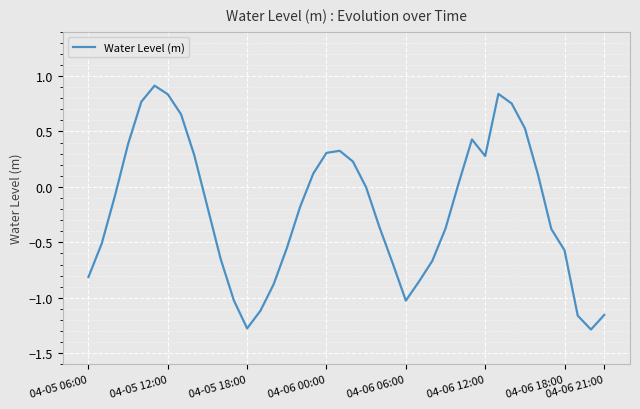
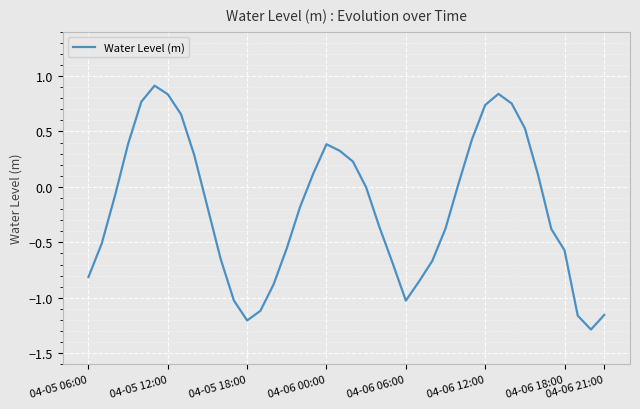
  {
    "04-05 06:00": -0.81,
    "04-05 12:00": 0.84,
-   "04-05 18:00": -1.28,
-   "04-06 00:00": 0.31,
+   "04-05 18:00": -1.20,
+   "04-06 00:00": 0.39,
    "04-06 06:00": -1.02,
-   "04-06 12:00": 0.28,
+   "04-06 12:00": 0.74,
    "04-06 18:00": -0.57,
    "04-06 21:00": -1.15
  }
